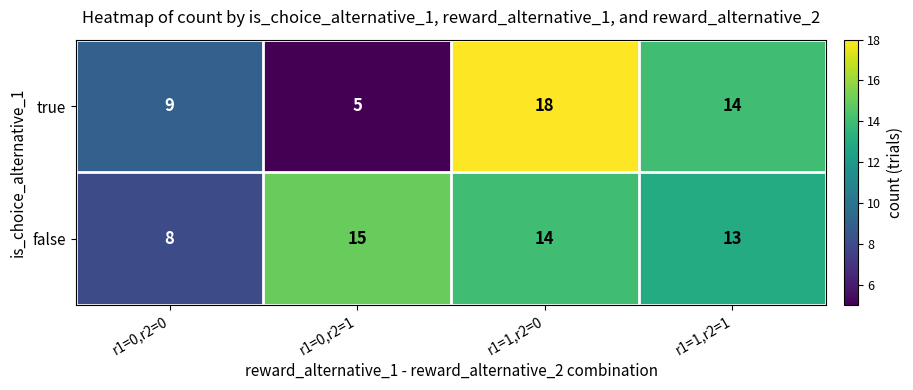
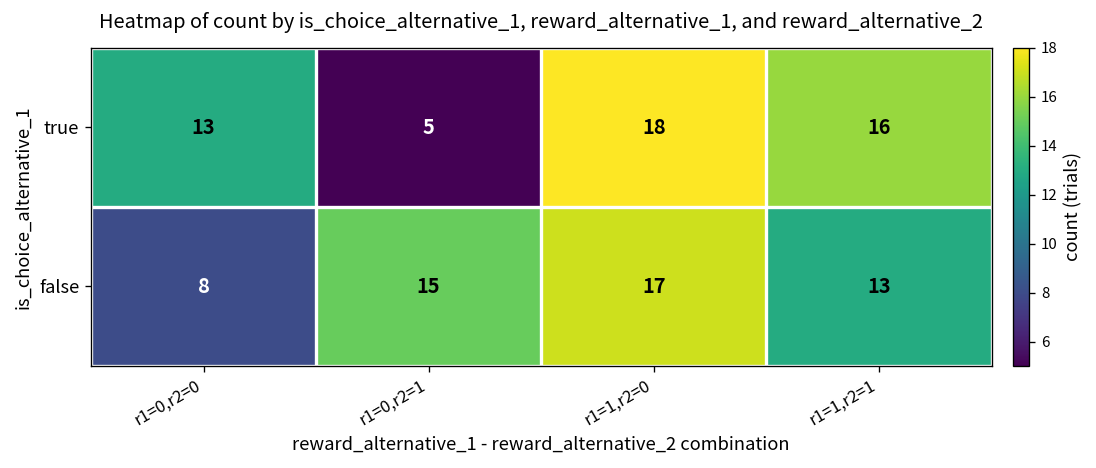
  {
    "true": {
-     "r1=0,r2=0": 9,
+     "r1=0,r2=0": 13,
      "r1=0,r2=1": 5,
      "r1=1,r2=0": 18,
-     "r1=1,r2=1": 14
+     "r1=1,r2=1": 16
    },
    "false": {
      "r1=0,r2=0": 8,
      "r1=0,r2=1": 15,
-     "r1=1,r2=0": 14,
+     "r1=1,r2=0": 17,
      "r1=1,r2=1": 13
    }
  }
